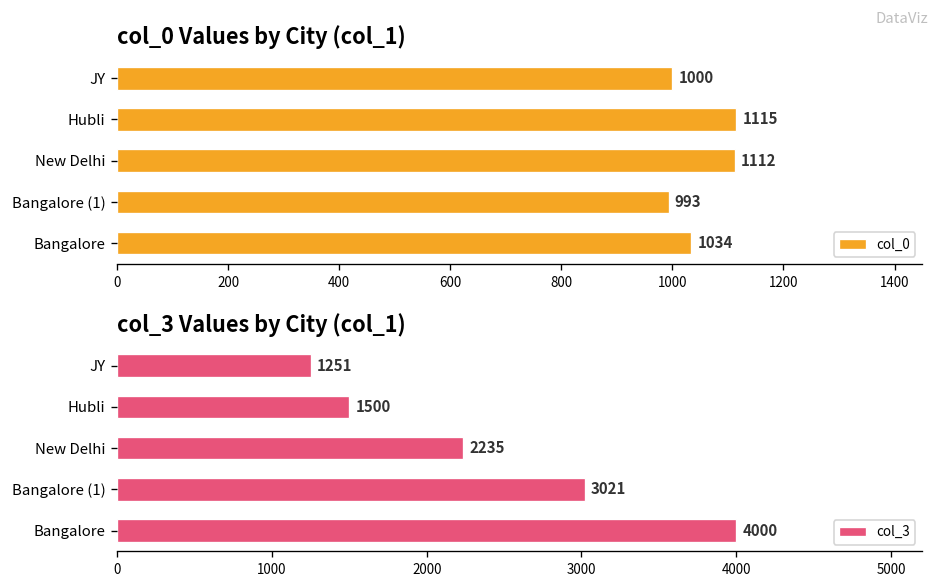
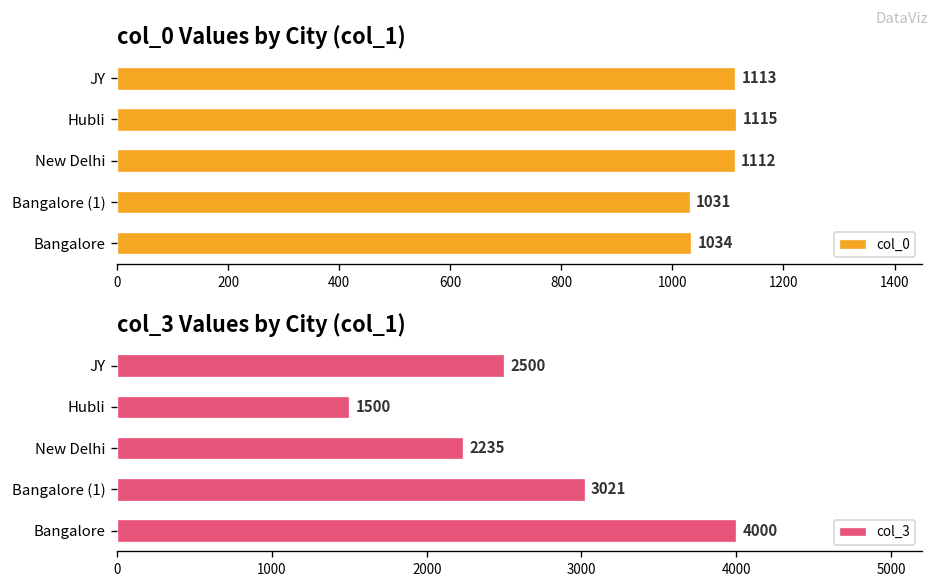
  {
    "col_0 Values by City (col_1)": {
-     "JY": 1000,
+     "JY": 1113,
      "Hubli": 1115,
      "New Delhi": 1112,
-     "Bangalore (1)": 993,
+     "Bangalore (1)": 1031,
      "Bangalore": 1034
    },
    "col_3 Values by City (col_1)": {
-     "JY": 1251,
+     "JY": 2500,
      "Hubli": 1500,
      "New Delhi": 2235,
      "Bangalore (1)": 3021,
      "Bangalore": 4000
    }
  }
